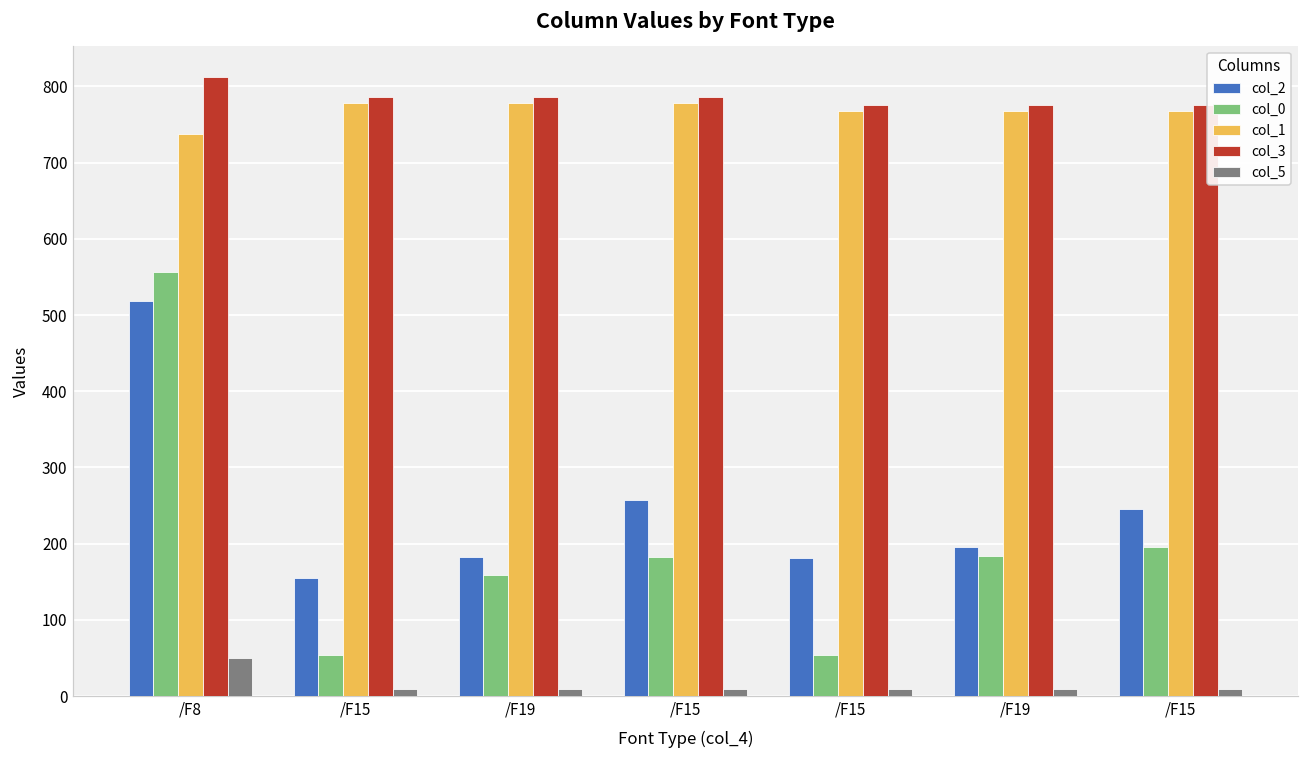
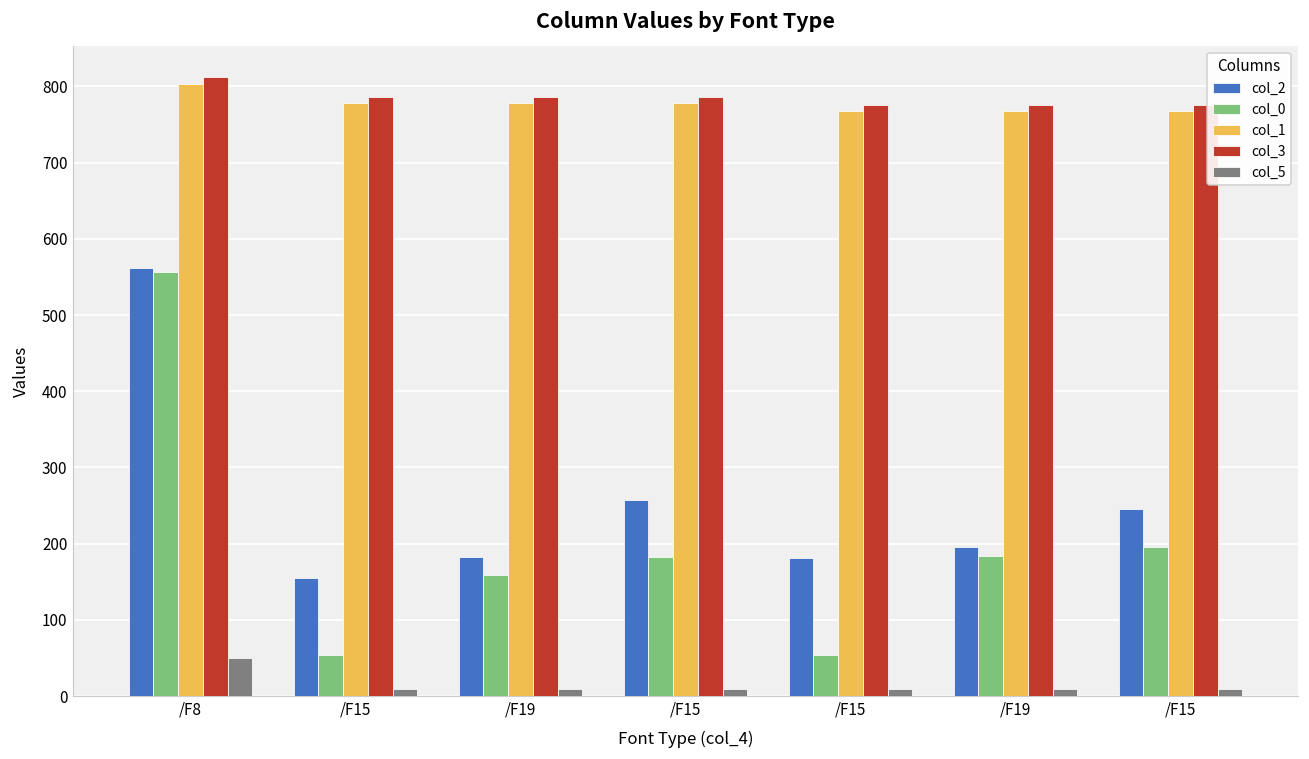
  {
    "col_2": {
-     "/F8": 520
+     "/F8": 560
    },
    "col_0": {
      "/F8": 560
    },
    "col_1": {
-     "/F8": 740
+     "/F8": 800
    },
    "col_3": {
      "/F8": 810
    },
    "col_5": {
      "/F8": 50
    }
  }
